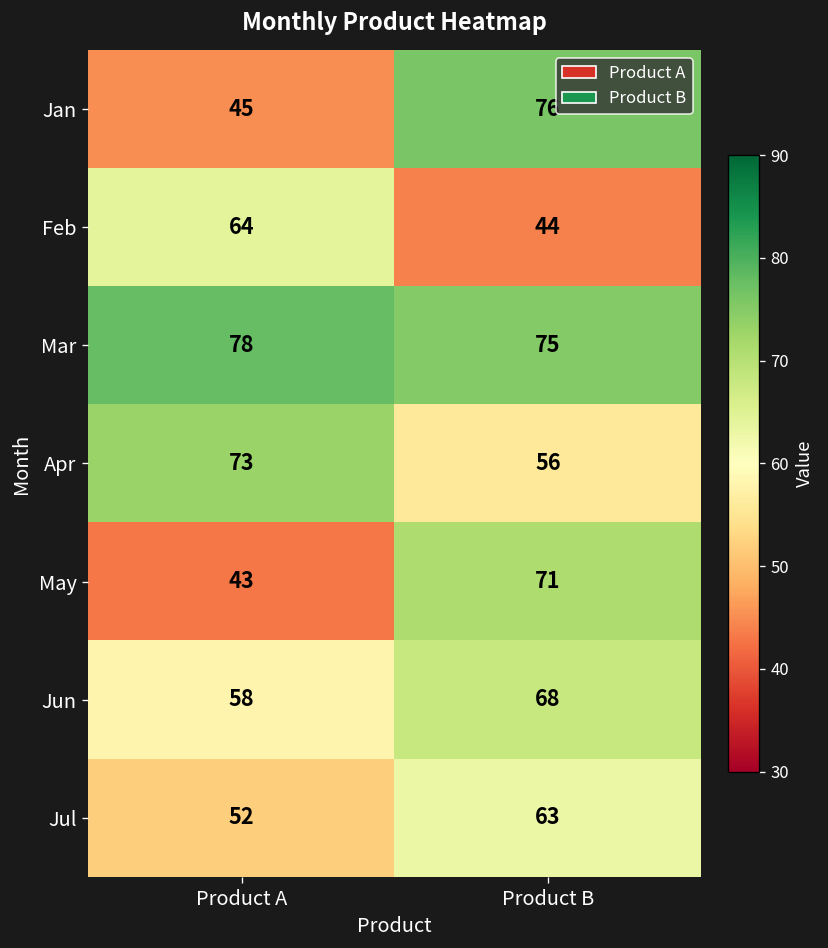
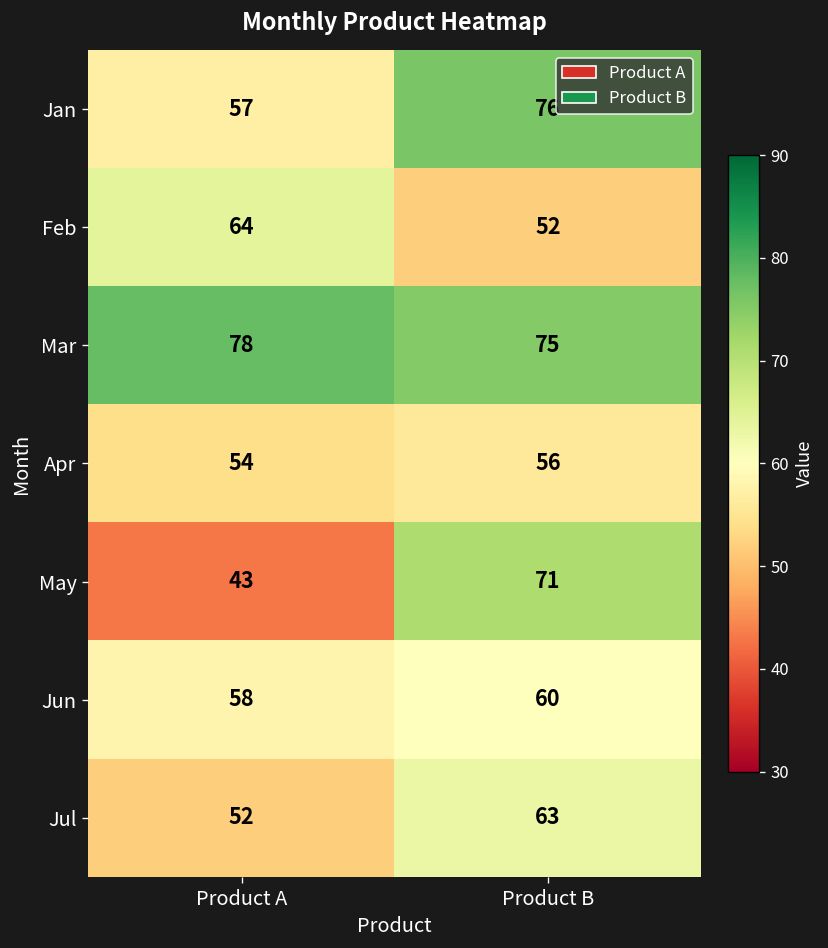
  {
    "Jan": {
-     "Product A": 45
+     "Product A": 57
    },
    "Feb": {
      "Product A": 64,
-     "Product B": 44
+     "Product B": 52
    },
    "Mar": {
      "Product A": 78,
      "Product B": 75
    },
    "Apr": {
-     "Product A": 73,
+     "Product A": 54,
      "Product B": 56
    },
    "May": {
      "Product A": 43,
      "Product B": 71
    },
    "Jun": {
      "Product A": 58,
-     "Product B": 68
+     "Product B": 60
    },
    "Jul": {
      "Product A": 52,
      "Product B": 63
    }
  }
